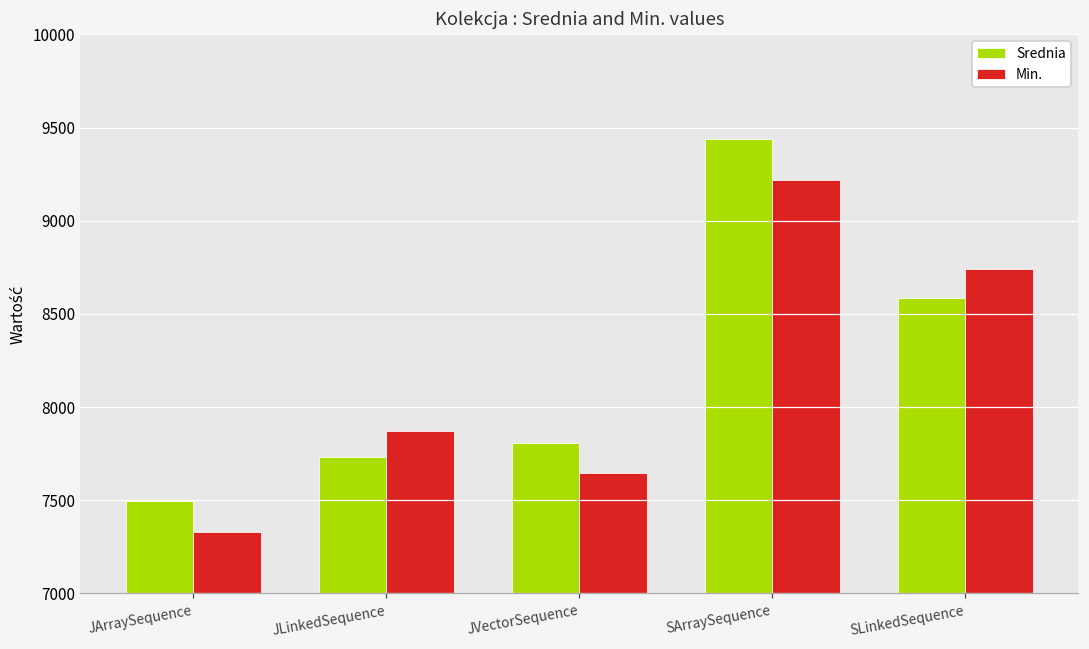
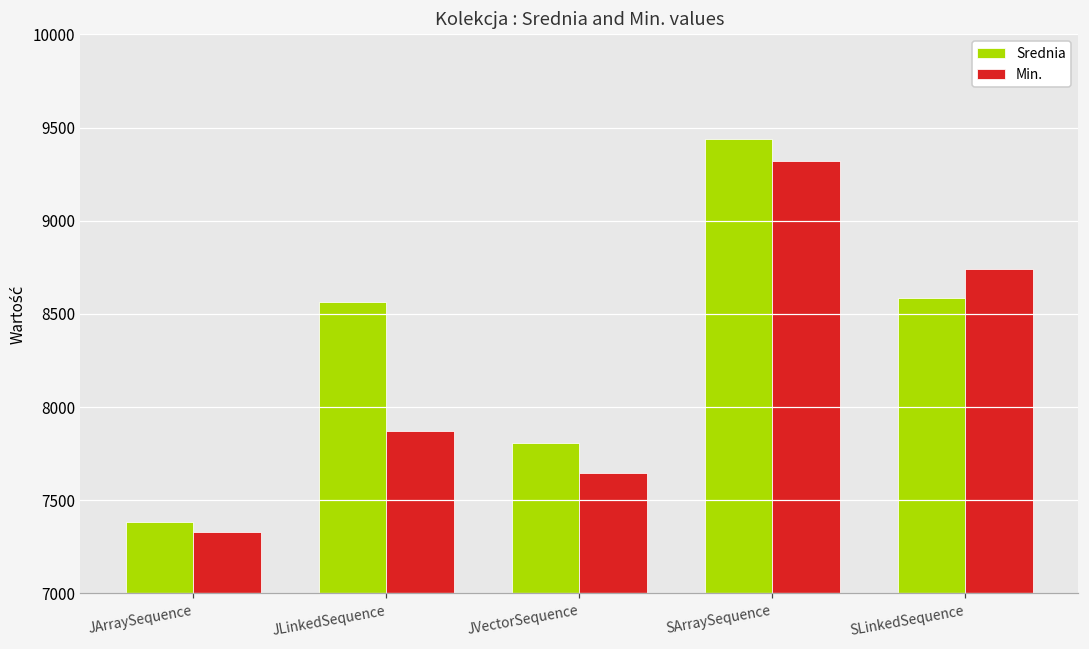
  {
    "Srednia": {
-     "JArraySequence": 7490,
-     "JLinkedSequence": 7730,
+     "JArraySequence": 7380,
+     "JLinkedSequence": 8570,
      "JVectorSequence": 7810,
      "SArraySequence": 9440,
      "SLinkedSequence": 8580
    },
    "Min.": {
      "JArraySequence": 7330,
      "JLinkedSequence": 7870,
      "JVectorSequence": 7650,
-     "SArraySequence": 9220,
+     "SArraySequence": 9320,
      "SLinkedSequence": 8740
    }
  }
